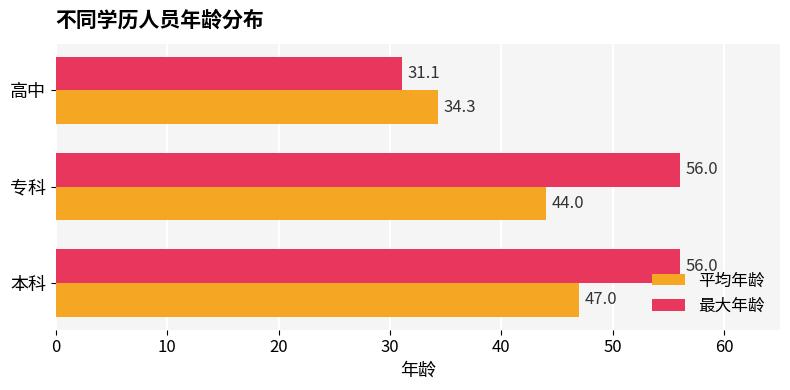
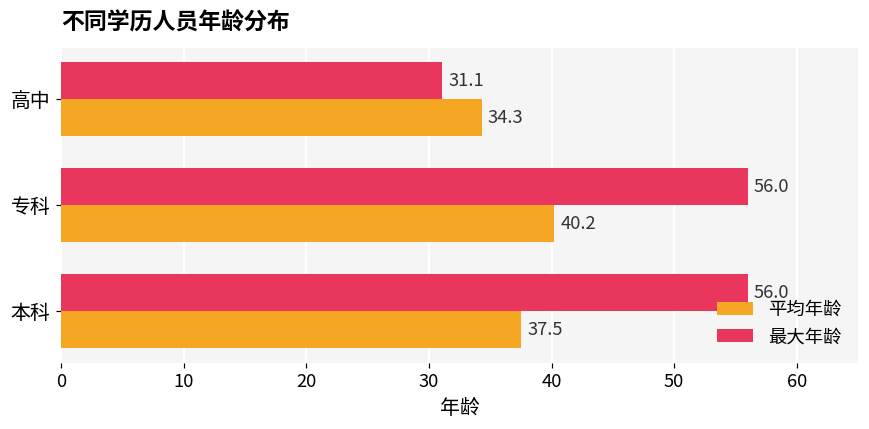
  {
    "平均年龄": {
      "高中": 34.3,
-     "专科": 44.0,
-     "本科": 47.0
+     "专科": 40.2,
+     "本科": 37.5
    },
    "最大年龄": {
      "高中": 31.1,
      "专科": 56.0,
      "本科": 56.0
    }
  }
